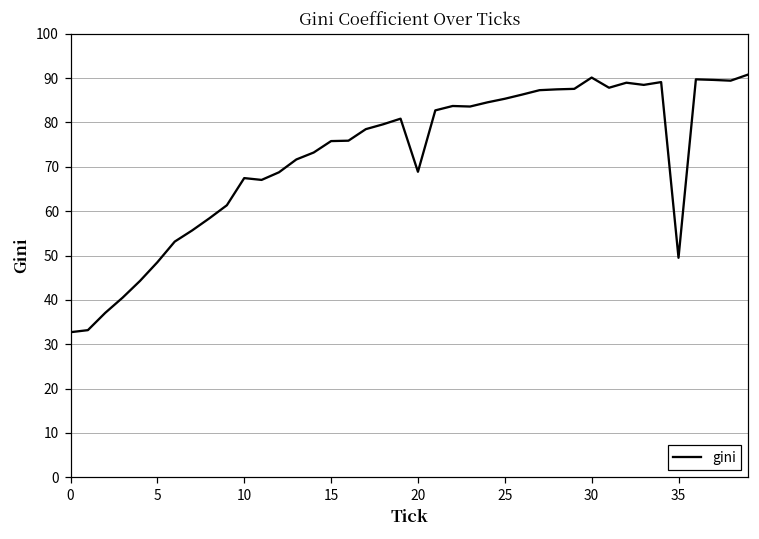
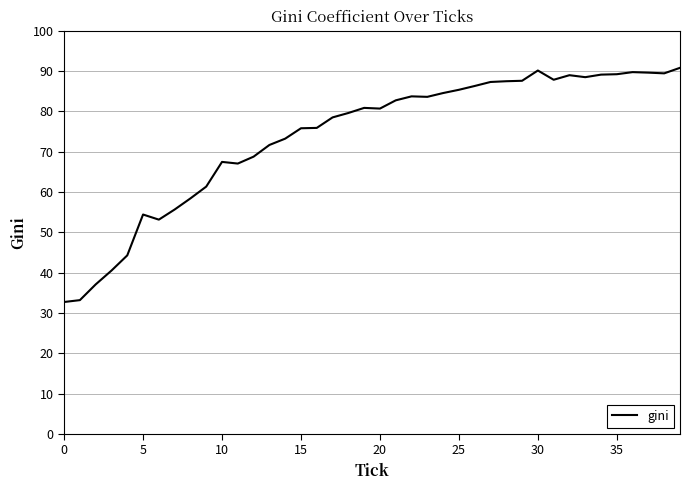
  {
    "0": 33,
-   "5": 48,
+   "5": 54,
    "10": 67,
    "15": 76,
-   "20": 69,
+   "20": 81,
    "25": 85,
    "30": 90,
-   "35": 49
+   "35": 89
  }
